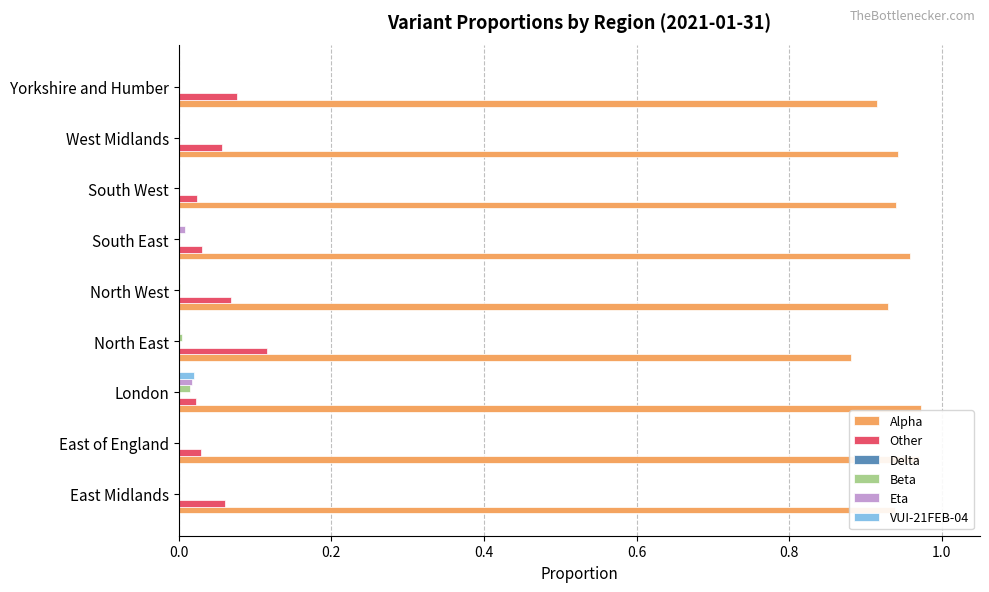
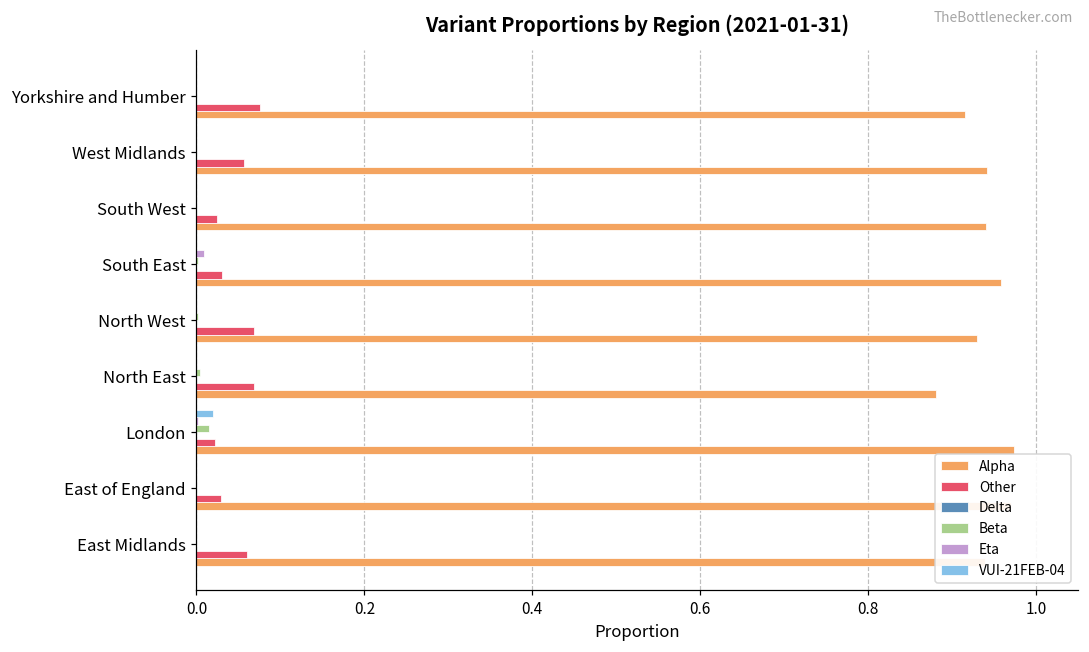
  {
    "Alpha": {
      "Yorkshire and Humber": 0.92,
      "West Midlands": 0.94,
      "South West": 0.94,
      "South East": 0.96,
      "North West": 0.93,
      "North East": 0.88,
      "London": 0.97
    },
    "Other": {
      "Yorkshire and Humber": 0.08,
      "West Midlands": 0.06,
      "South West": 0.02,
      "South East": 0.03,
      "North West": 0.07,
-     "North East": 0.12,
+     "North East": 0.07,
      "London": 0.02,
      "East of England": 0.03,
      "East Midlands": 0.06
    },
    "Delta": {
      "Yorkshire and Humber": 0.00,
      "West Midlands": 0.00,
      "South West": 0.00,
      "South East": 0.00,
      "North West": 0.00,
      "North East": 0.00,
      "London": 0.00,
      "East of England": 0.00,
      "East Midlands": 0.00
    },
    "Beta": {
      "Yorkshire and Humber": 0.00,
      "West Midlands": 0.00,
      "South West": 0.00,
      "North East": 0.00,
      "London": 0.02,
      "East of England": 0.00,
      "East Midlands": 0.00
    },
    "Eta": {
      "Yorkshire and Humber": 0.00,
      "West Midlands": 0.00,
      "South West": 0.00,
      "South East": 0.01,
      "North West": 0.00,
      "North East": 0.00,
-     "London": 0.02,
+     "London": 0.00,
      "East of England": 0.00,
      "East Midlands": 0.00
    },
    "VUI-21FEB-04": {
      "Yorkshire and Humber": 0.00,
      "West Midlands": 0.00,
      "South West": 0.00,
      "South East": 0.00,
      "North West": 0.00,
      "North East": 0.00,
      "London": 0.02,
      "East of England": 0.00,
      "East Midlands": 0.00
    }
  }
